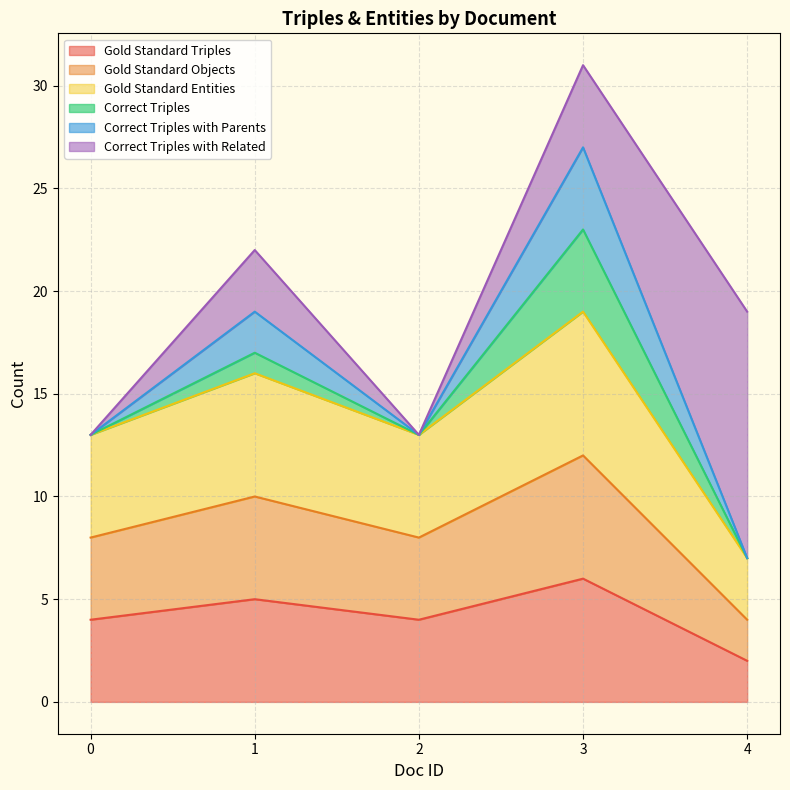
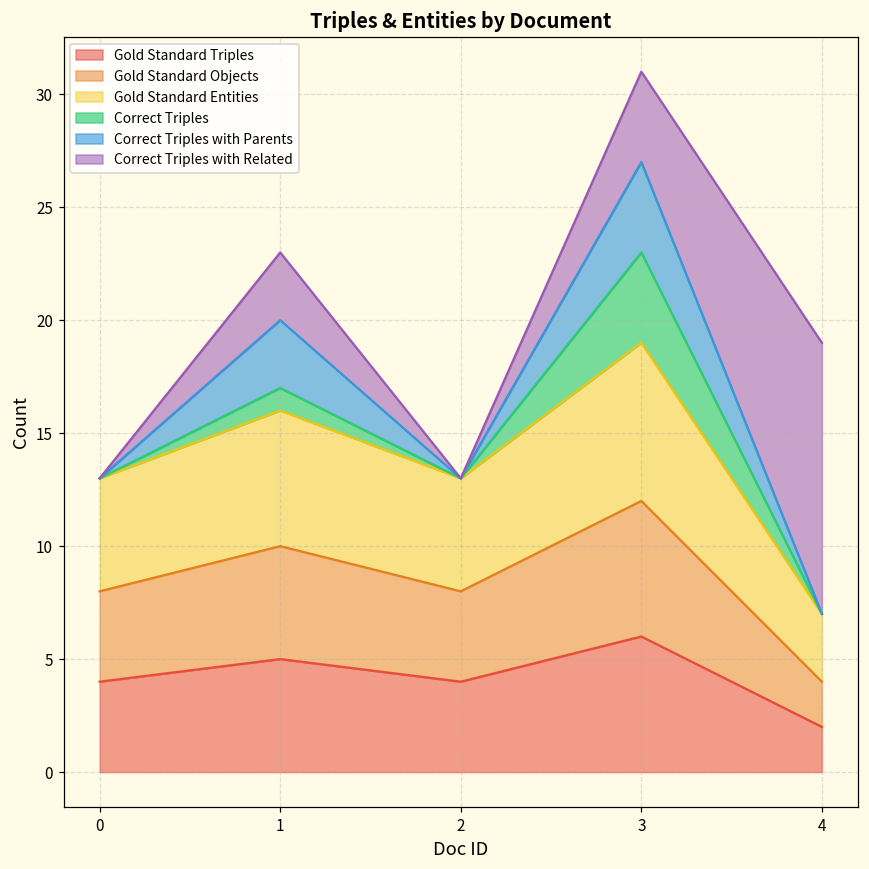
  {
    "Correct Triples": {
      "1": 1,
      "3": 4
    },
    "Correct Triples with Parents": {
-     "1": 2,
+     "1": 3,
      "3": 4
    },
    "Correct Triples with Related": {
      "1": 3,
      "3": 4,
      "4": 12
    }
  }
